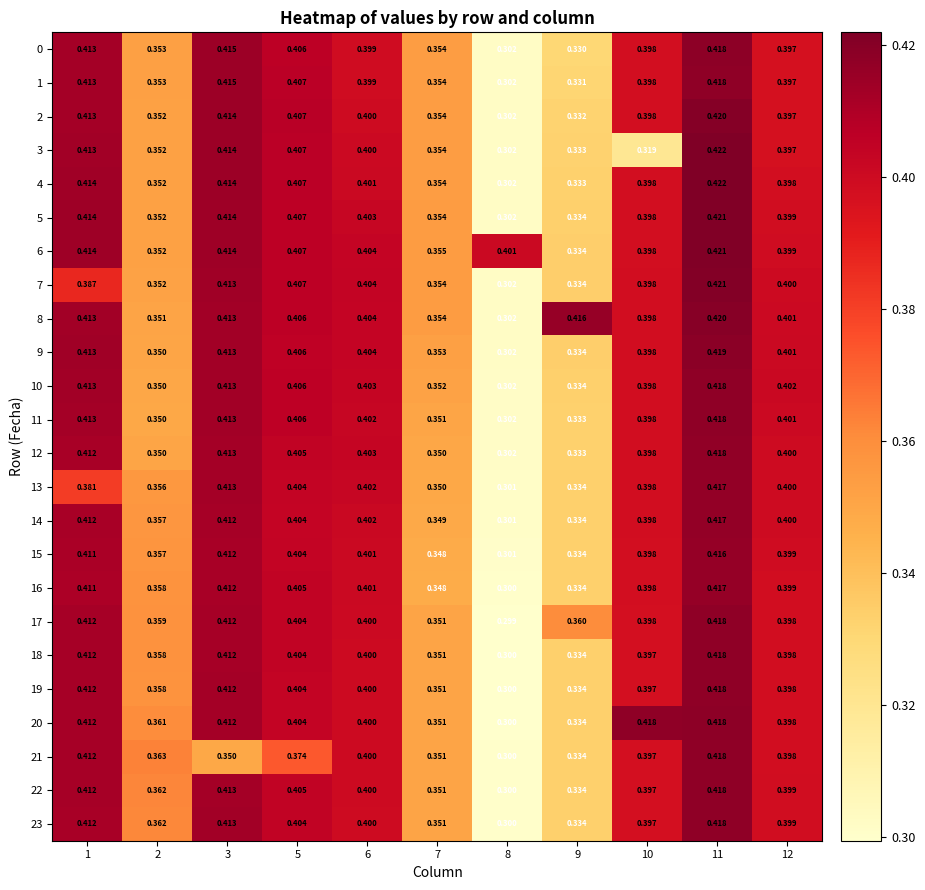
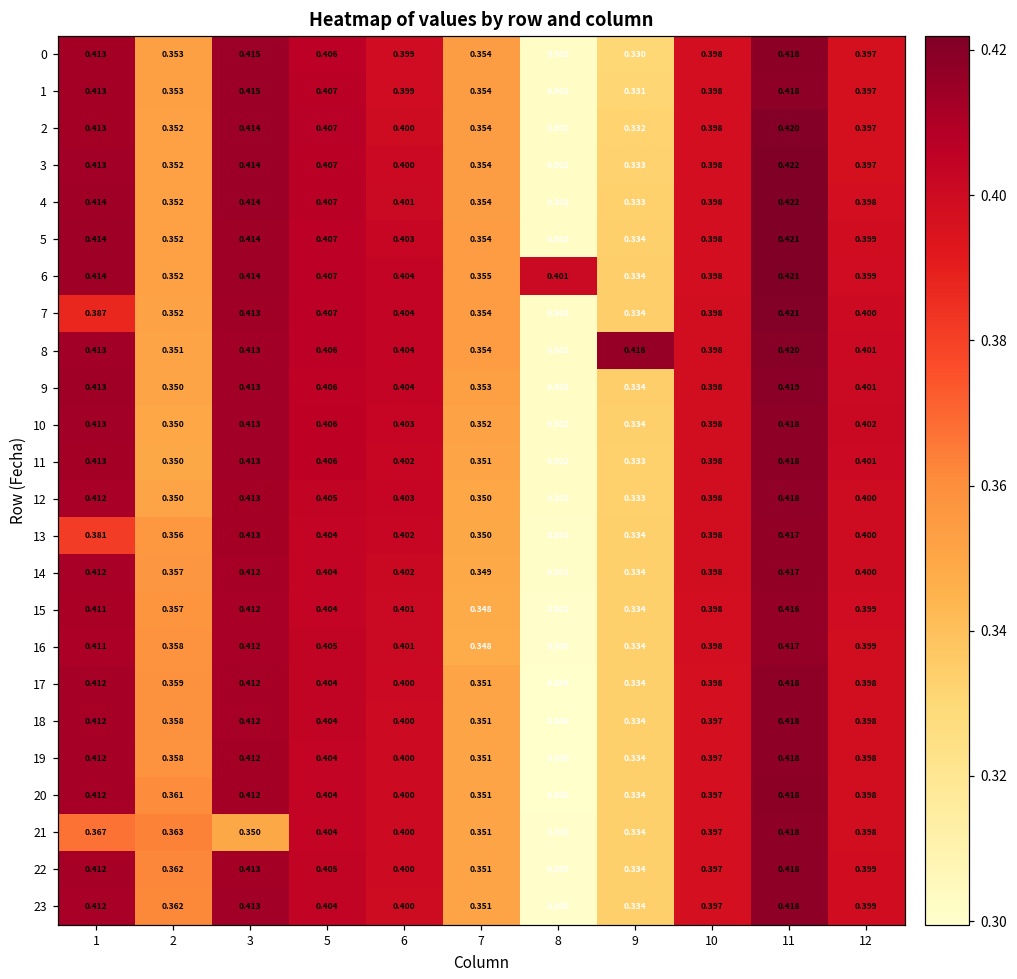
  {
    "3": {
      "1": 0.413,
      "2": 0.352,
      "3": 0.414,
      "5": 0.407,
      "6": 0.400,
      "7": 0.354,
      "8": 0.302,
      "9": 0.333,
-     "10": 0.319,
+     "10": 0.398,
      "11": 0.422,
      "12": 0.397
    },
    "17": {
      "1": 0.412,
      "2": 0.359,
      "3": 0.412,
      "5": 0.404,
      "6": 0.400,
      "7": 0.351,
      "8": 0.299,
-     "9": 0.360,
+     "9": 0.334,
      "10": 0.398,
      "11": 0.418,
      "12": 0.398
    },
    "20": {
      "1": 0.412,
      "2": 0.361,
      "3": 0.412,
      "5": 0.404,
      "6": 0.400,
      "7": 0.351,
      "8": 0.300,
      "9": 0.334,
-     "10": 0.418,
+     "10": 0.397,
      "11": 0.418,
      "12": 0.398
    },
    "21": {
-     "1": 0.412,
+     "1": 0.367,
      "2": 0.363,
      "3": 0.350,
-     "5": 0.374,
+     "5": 0.404,
      "6": 0.400,
      "7": 0.351,
      "8": 0.300,
      "9": 0.334,
      "10": 0.397,
      "11": 0.418,
      "12": 0.398
    }
  }
